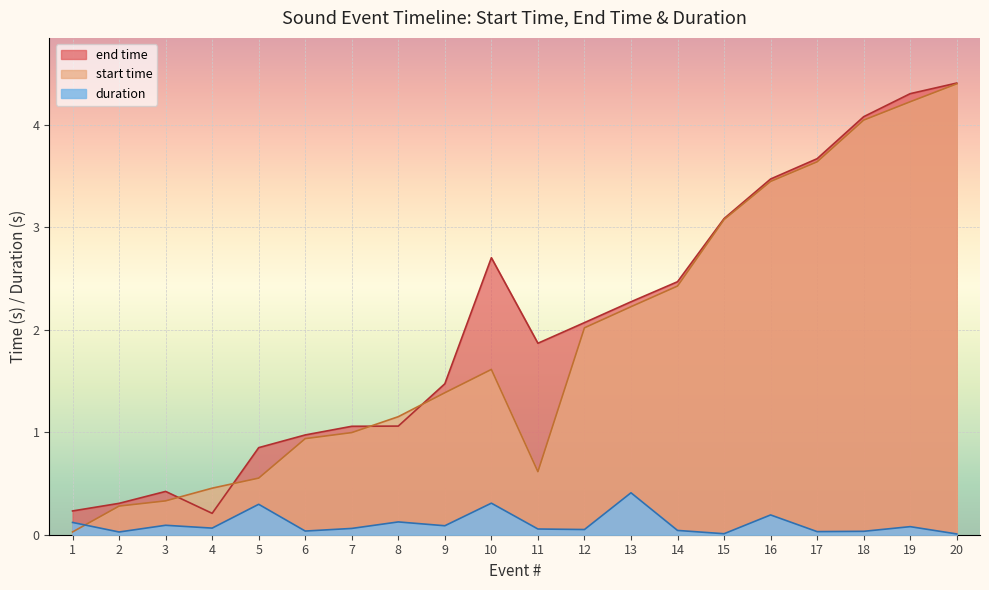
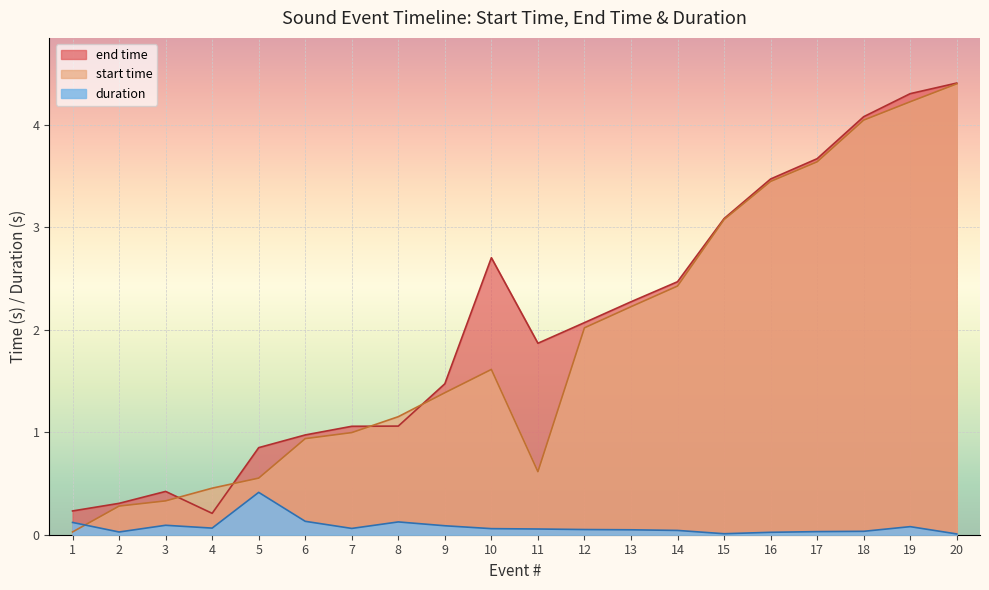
  {
    "end time": {
      "1": 0.23,
      "2": 0.31,
      "3": 0.42,
      "4": 0.21,
      "5": 0.85,
      "6": 0.97,
      "7": 1.06,
      "8": 1.06,
      "9": 1.47,
      "10": 2.70,
      "11": 1.87,
      "12": 2.07,
      "13": 2.27,
      "14": 2.47,
      "17": 3.67,
      "18": 4.08,
      "19": 4.30
    },
    "start time": {
      "1": 0.03,
      "2": 0.28,
      "3": 0.33,
      "4": 0.45,
      "5": 0.55,
      "6": 0.94,
      "7": 1.00,
      "8": 1.15,
      "9": 1.38,
      "10": 1.61,
      "11": 0.62,
      "12": 2.02,
      "13": 2.22,
      "14": 2.43,
      "17": 3.64,
      "18": 4.04,
      "19": 4.22
    },
    "duration": {
      "1": 0.12,
      "2": 0.03,
      "3": 0.09,
      "4": 0.06,
-     "5": 0.30,
-     "6": 0.04,
+     "5": 0.41,
+     "6": 0.13,
      "7": 0.06,
      "8": 0.12,
      "9": 0.09,
-     "10": 0.31,
+     "10": 0.06,
      "11": 0.06,
      "12": 0.05,
-     "13": 0.41,
+     "13": 0.05,
      "14": 0.04,
      "15": 0.01,
-     "16": 0.19,
+     "16": 0.02,
      "17": 0.03,
      "18": 0.03,
      "19": 0.08,
      "20": 0.01
    }
  }
